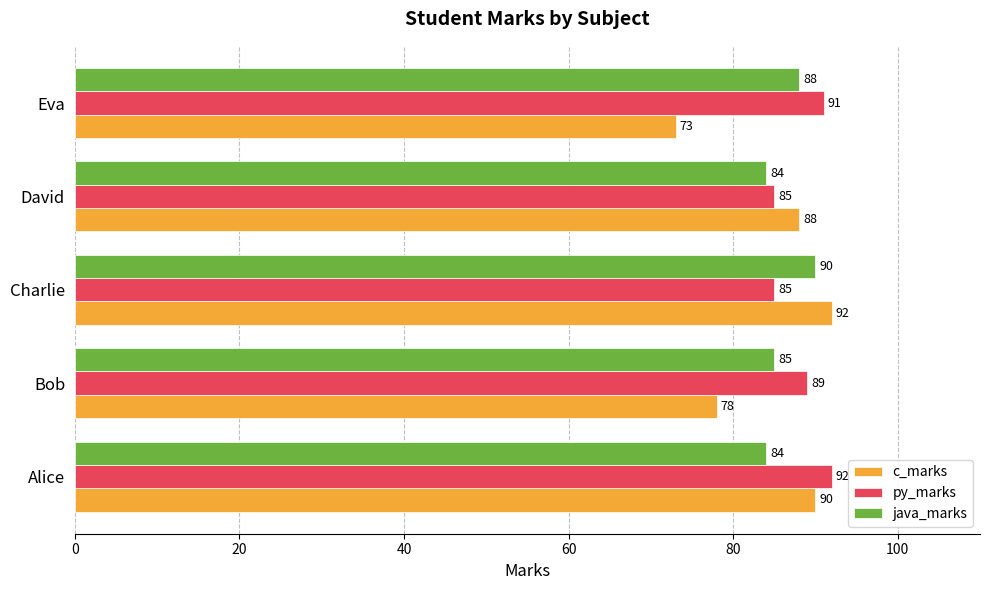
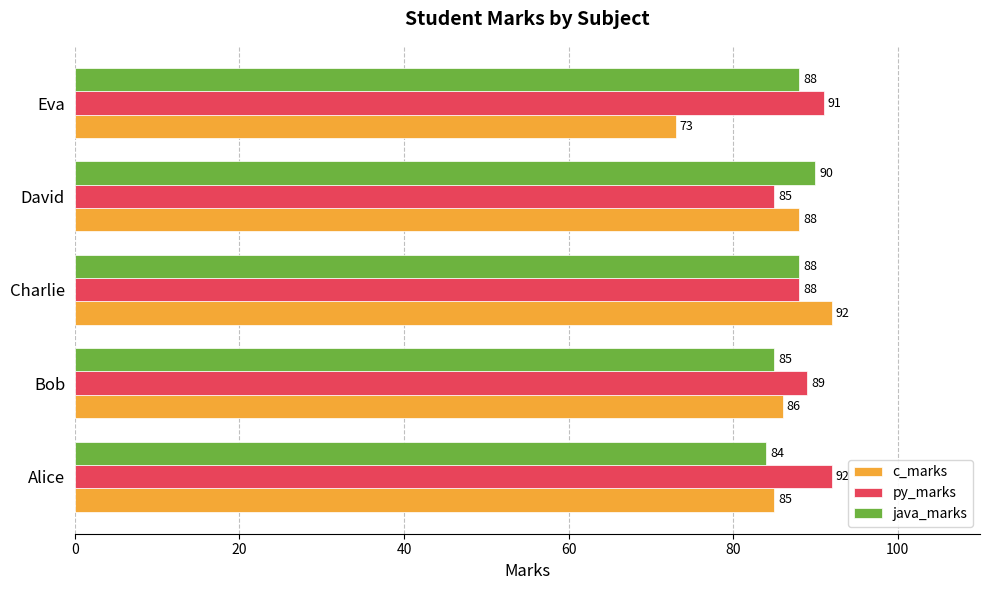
  {
    "c_marks": {
      "Eva": 73,
      "David": 88,
      "Charlie": 92,
-     "Bob": 78,
-     "Alice": 90
+     "Bob": 86,
+     "Alice": 85
    },
    "py_marks": {
      "Eva": 91,
      "David": 85,
-     "Charlie": 85,
+     "Charlie": 88,
      "Bob": 89
    },
    "java_marks": {
      "Eva": 88,
-     "David": 84,
-     "Charlie": 90,
+     "David": 90,
+     "Charlie": 88,
      "Bob": 85,
      "Alice": 84
    }
  }
